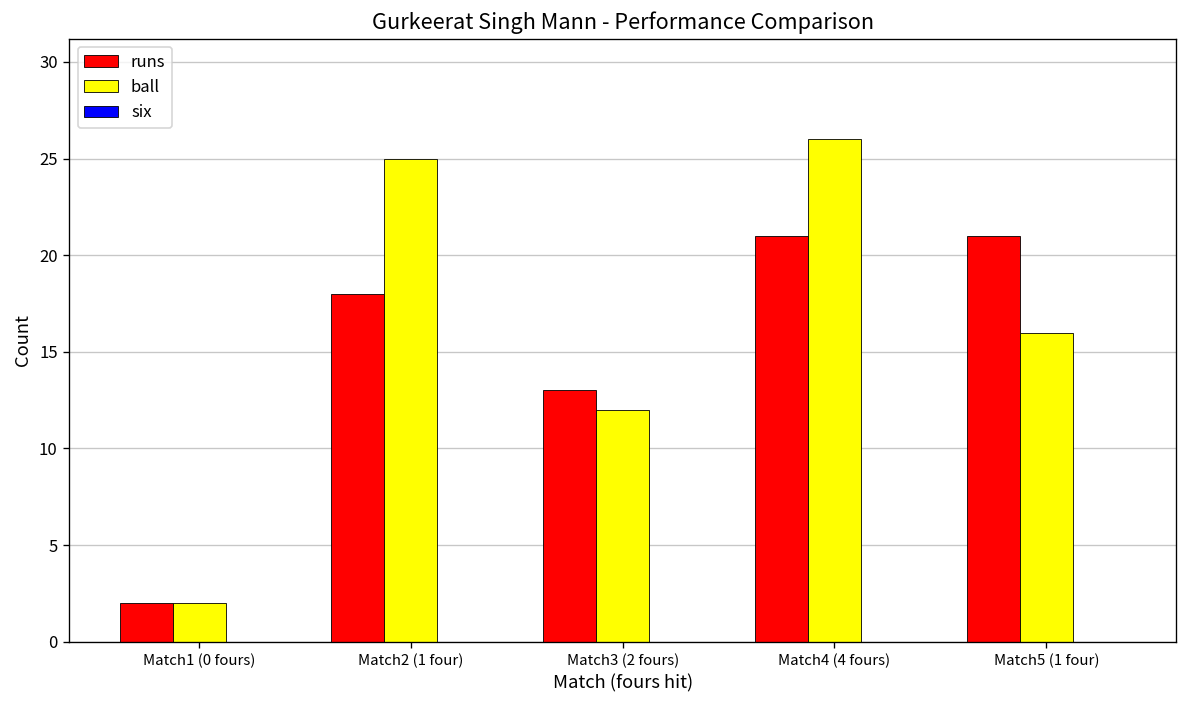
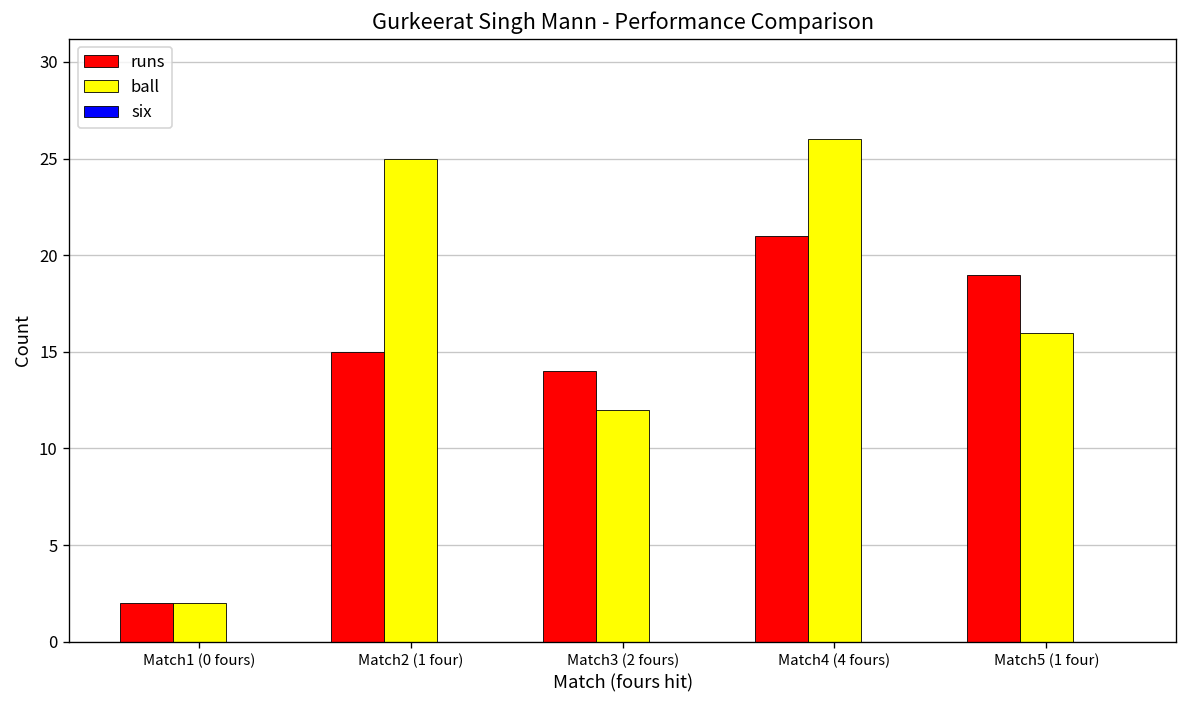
  {
    "runs": {
      "Match1 (0 fours)": 2,
-     "Match2 (1 four)": 18,
-     "Match3 (2 fours)": 13,
+     "Match2 (1 four)": 15,
+     "Match3 (2 fours)": 14,
      "Match4 (4 fours)": 21,
-     "Match5 (1 four)": 21
+     "Match5 (1 four)": 19
    },
    "ball": {
      "Match1 (0 fours)": 2,
      "Match2 (1 four)": 25,
      "Match3 (2 fours)": 12,
      "Match4 (4 fours)": 26,
      "Match5 (1 four)": 16
    },
    "six": {
      "Match1 (0 fours)": 0,
      "Match2 (1 four)": 0,
      "Match3 (2 fours)": 0,
      "Match4 (4 fours)": 0,
      "Match5 (1 four)": 0
    }
  }
